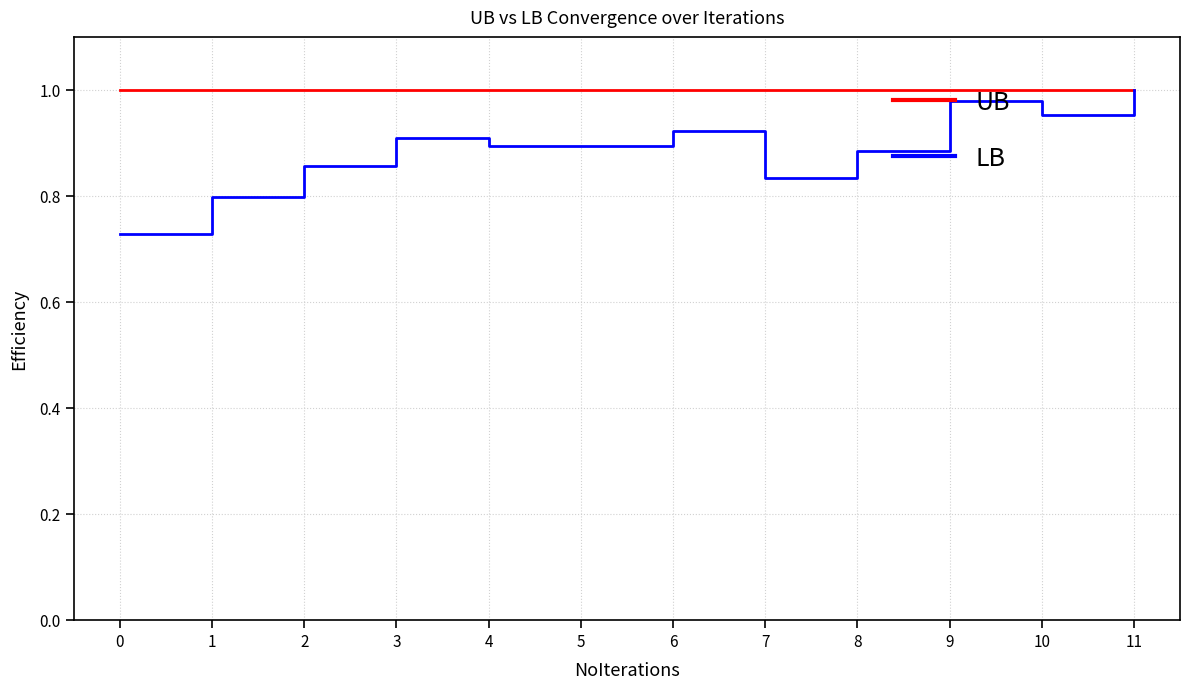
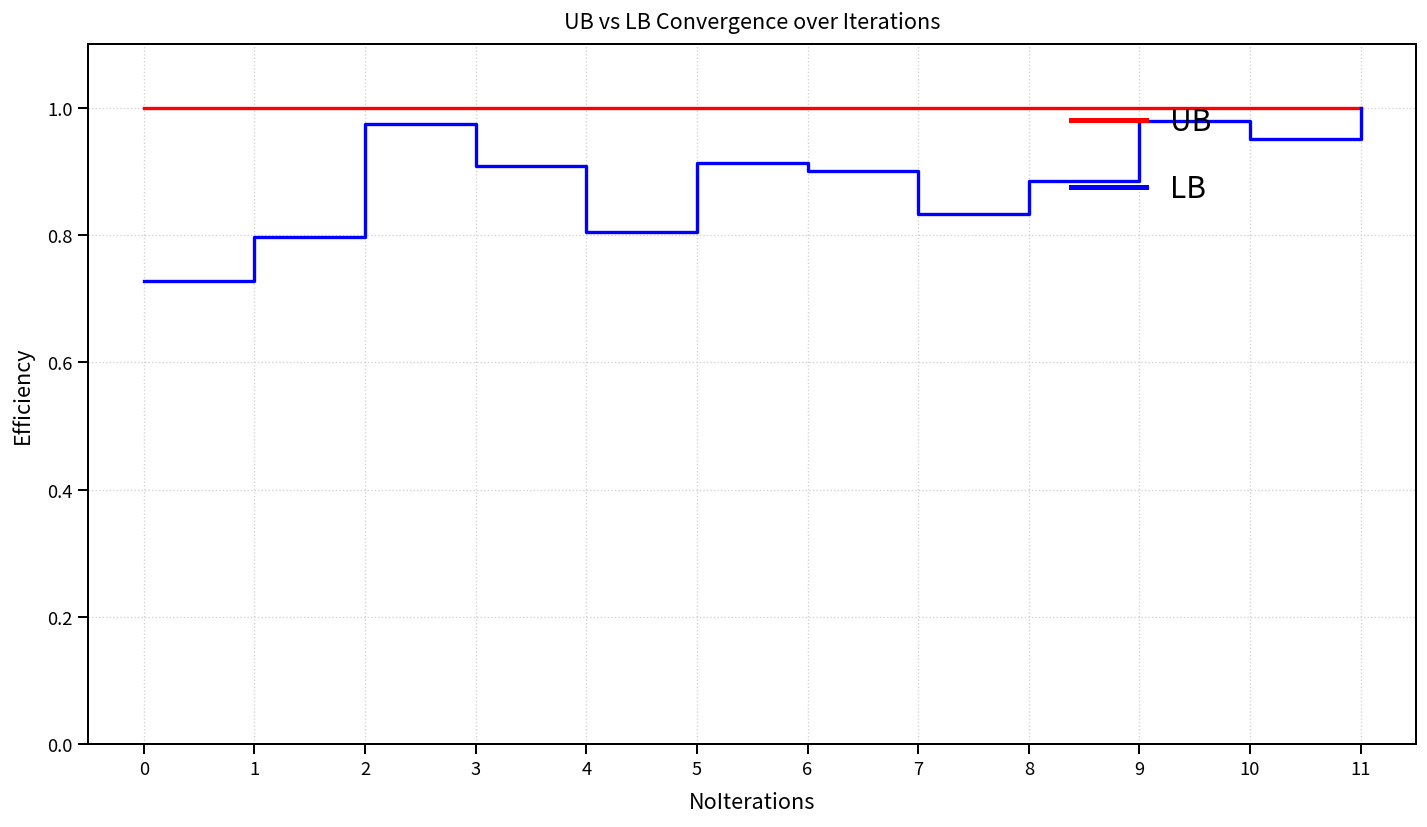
  {
    "UB": {
      "0": 1.00,
      "1": 1.00,
      "2": 1.00,
      "3": 1.00,
      "4": 1.00,
      "5": 1.00,
      "6": 1.00,
      "7": 1.00,
      "8": 1.00,
      "9": 1.00,
      "10": 1.00
    },
    "LB": {
      "0": 0.73,
      "1": 0.80,
-     "2": 0.86,
+     "2": 0.97,
      "3": 0.91,
-     "4": 0.89,
-     "5": 0.89,
-     "6": 0.92,
+     "4": 0.81,
+     "5": 0.91,
+     "6": 0.90,
      "7": 0.83,
      "8": 0.88,
      "9": 0.98,
      "10": 0.95
    }
  }
